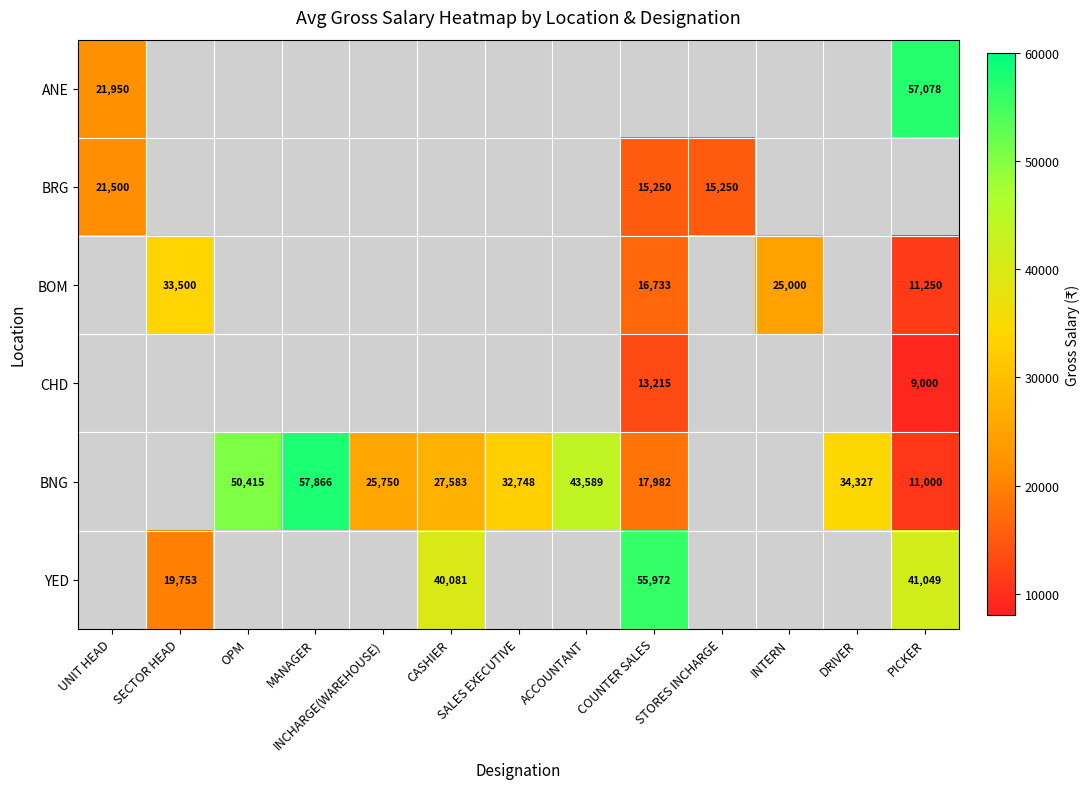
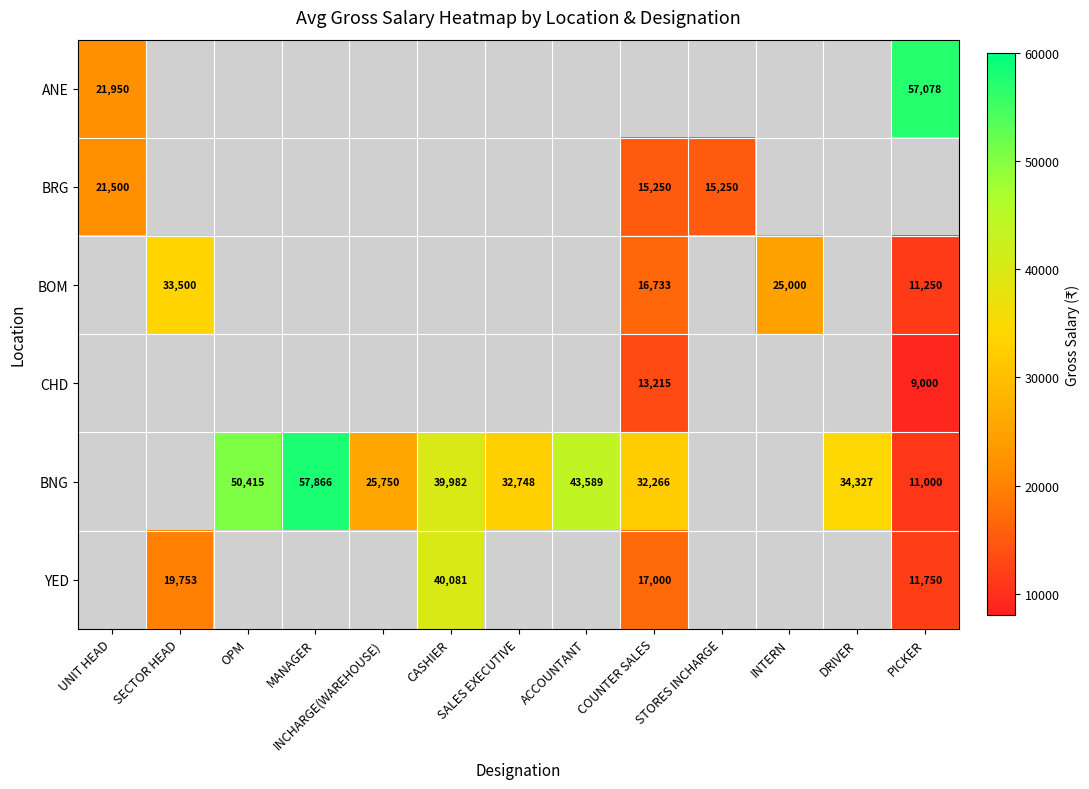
  {
    "ANE": {
      "UNIT HEAD": "21,950",
      "PICKER": "57,078"
    },
    "BRG": {
      "UNIT HEAD": "21,500",
      "COUNTER SALES": "15,250",
      "STORES INCHARGE": "15,250"
    },
    "BOM": {
      "SECTOR HEAD": "33,500",
      "COUNTER SALES": "16,733",
      "INTERN": "25,000",
      "PICKER": "11,250"
    },
    "CHD": {
      "COUNTER SALES": "13,215",
      "PICKER": "9,000"
    },
    "BNG": {
      "OPM": "50,415",
      "MANAGER": "57,866",
      "INCHARGE(WAREHOUSE)": "25,750",
-     "CASHIER": "27,583",
+     "CASHIER": "39,982",
      "SALES EXECUTIVE": "32,748",
      "ACCOUNTANT": "43,589",
-     "COUNTER SALES": "17,982",
+     "COUNTER SALES": "32,266",
      "DRIVER": "34,327",
      "PICKER": "11,000"
    },
    "YED": {
      "SECTOR HEAD": "19,753",
      "CASHIER": "40,081",
-     "COUNTER SALES": "55,972",
-     "PICKER": "41,049"
+     "COUNTER SALES": "17,000",
+     "PICKER": "11,750"
    }
  }
